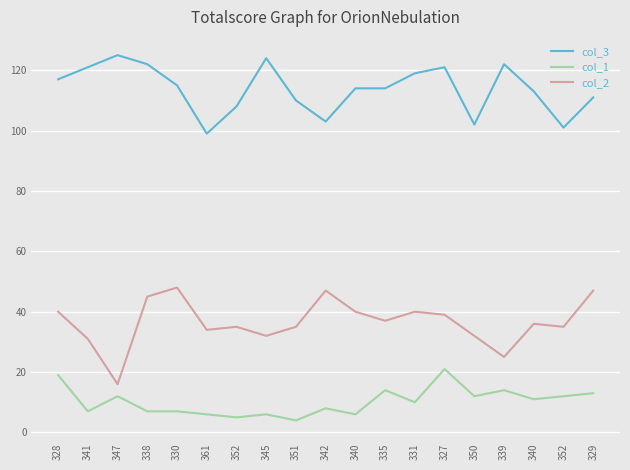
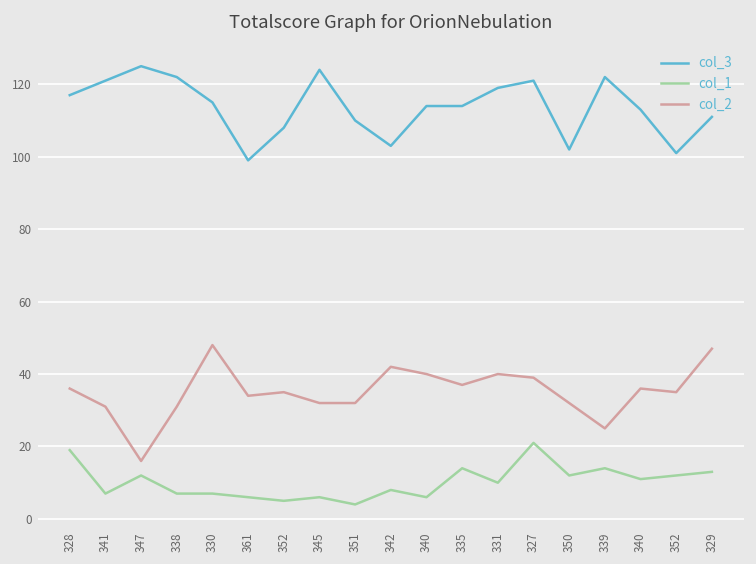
  {
    "col_3": {
      "328": 117,
      "341": 121,
      "347": 125,
      "338": 122,
      "330": 115,
      "361": 99,
      "345": 124,
      "351": 110,
      "342": 103,
      "335": 114,
      "331": 119,
      "327": 121,
      "350": 102,
      "339": 122,
      "329": 111
    },
    "col_1": {
      "328": 19,
      "341": 7,
      "347": 12,
      "338": 7,
      "330": 7,
      "361": 6,
      "345": 6,
      "351": 4,
      "342": 8,
      "335": 14,
      "331": 10,
      "327": 21,
      "350": 12,
      "339": 14,
      "329": 13
    },
    "col_2": {
-     "328": 40,
+     "328": 36,
      "341": 31,
      "347": 16,
-     "338": 45,
+     "338": 31,
      "330": 48,
      "361": 34,
      "345": 32,
-     "351": 35,
-     "342": 47,
+     "351": 32,
+     "342": 42,
      "335": 37,
      "331": 40,
      "327": 39,
      "350": 32,
      "339": 25,
      "329": 47
    }
  }
